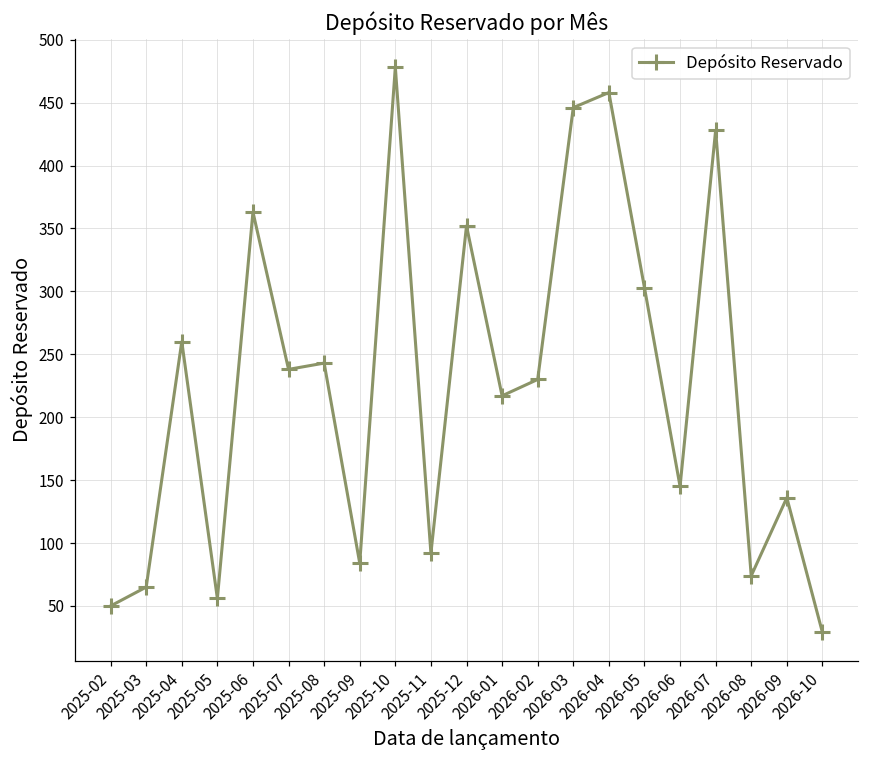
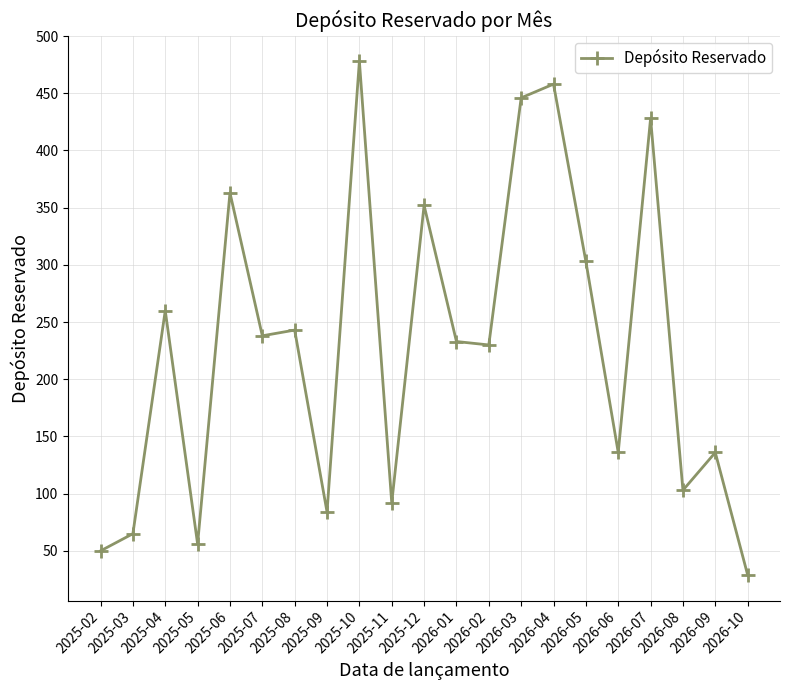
  {
    "2025-02": 50,
    "2025-03": 65,
    "2025-04": 260,
    "2025-05": 56,
    "2025-06": 363,
    "2025-07": 238,
    "2025-08": 243,
    "2025-09": 84,
    "2025-10": 478,
    "2025-11": 92,
    "2025-12": 352,
-   "2026-01": 217,
+   "2026-01": 233,
    "2026-02": 230,
    "2026-03": 446,
    "2026-04": 458,
    "2026-05": 303,
-   "2026-06": 145,
+   "2026-06": 136,
    "2026-07": 428,
-   "2026-08": 74,
+   "2026-08": 103,
    "2026-09": 136,
    "2026-10": 29
  }
